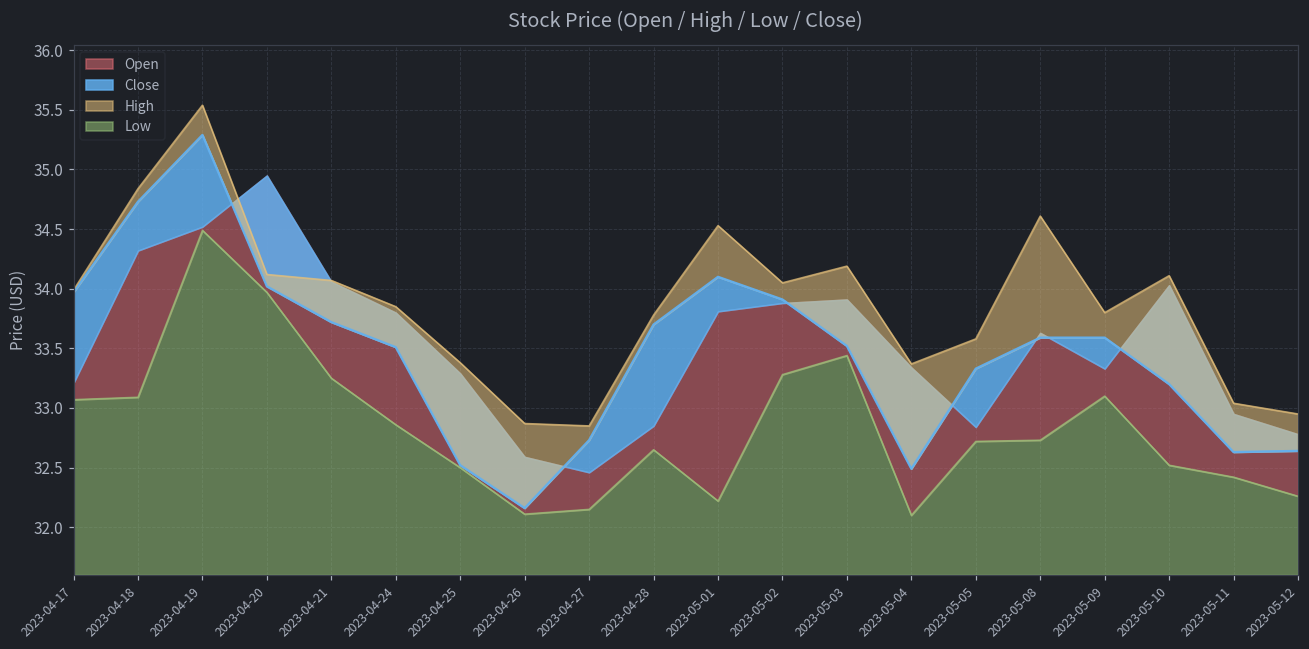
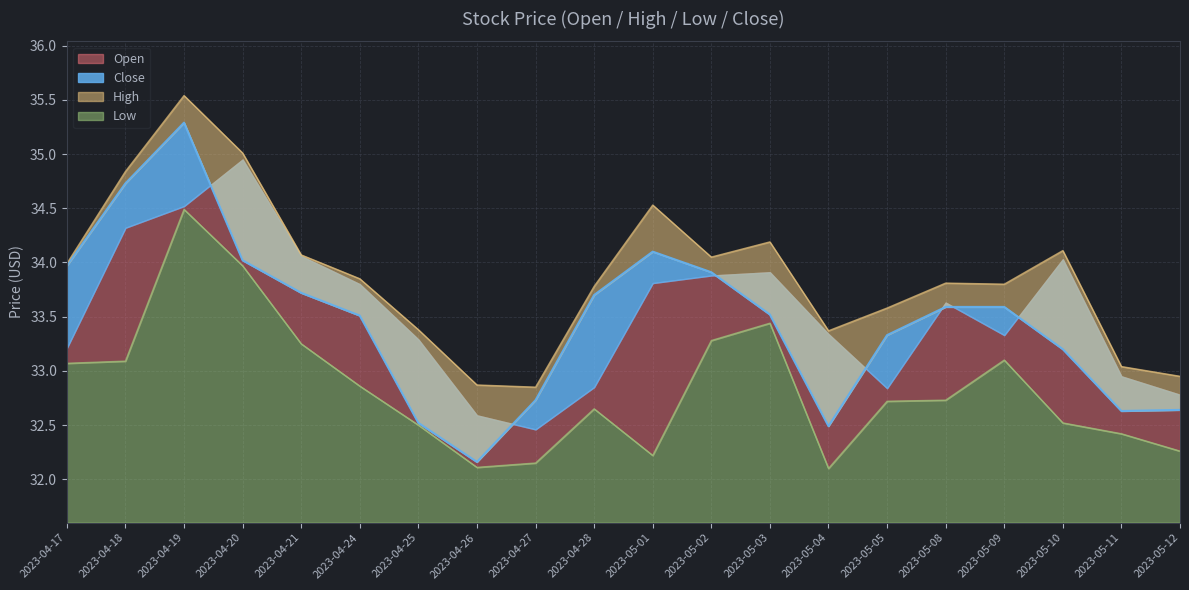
  {
    "High": {
      "2023-04-18": 34.84,
      "2023-04-19": 35.54,
-     "2023-04-20": 34.12,
+     "2023-04-20": 35.01,
      "2023-04-24": 33.85,
      "2023-04-25": 33.38,
      "2023-04-26": 32.87,
      "2023-04-27": 32.85,
      "2023-04-28": 33.78,
      "2023-05-01": 34.53,
      "2023-05-02": 34.05,
      "2023-05-03": 34.19,
      "2023-05-04": 33.37,
      "2023-05-05": 33.58,
-     "2023-05-08": 34.61,
+     "2023-05-08": 33.81,
      "2023-05-09": 33.80,
      "2023-05-10": 34.11,
      "2023-05-11": 33.04,
      "2023-05-12": 32.95
    },
    "Low": {
      "2023-04-17": 33.07,
      "2023-04-18": 33.09,
      "2023-04-19": 34.49,
      "2023-04-20": 33.97,
      "2023-04-21": 33.25,
      "2023-04-24": 32.86,
      "2023-04-26": 32.11,
      "2023-04-27": 32.15,
      "2023-04-28": 32.65,
      "2023-05-01": 32.22,
      "2023-05-02": 33.28,
      "2023-05-03": 33.44,
      "2023-05-04": 32.10,
      "2023-05-05": 32.72,
      "2023-05-08": 32.73,
      "2023-05-09": 33.10,
      "2023-05-10": 32.52,
      "2023-05-11": 32.42,
      "2023-05-12": 32.26
    }
  }
